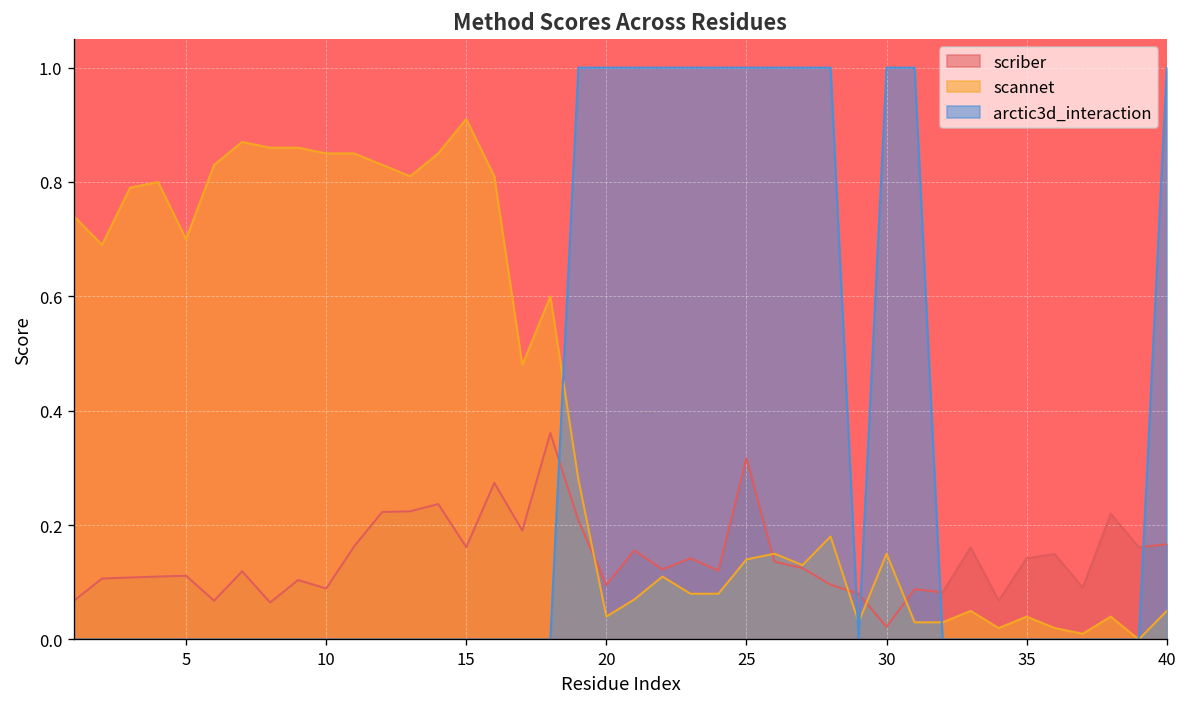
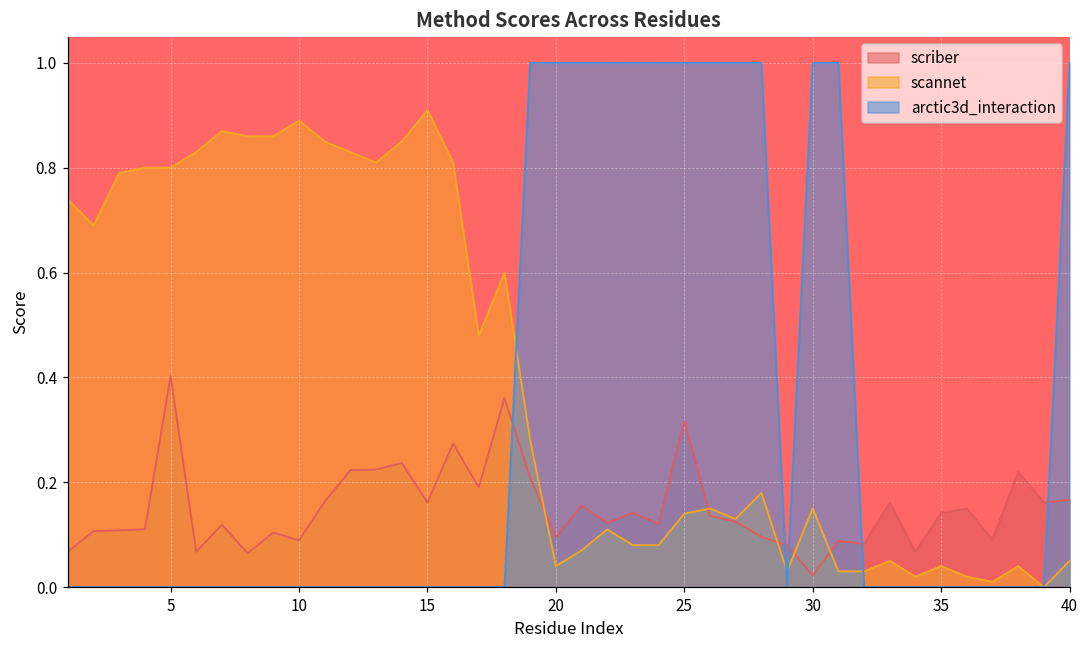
  {
    "scriber": {
-     "5": 0.11,
+     "5": 0.40,
      "10": 0.09,
      "15": 0.16,
      "20": 0.10,
      "25": 0.32,
      "30": 0.02,
      "35": 0.14,
      "40": 0.17
    },
    "scannet": {
-     "5": 0.7,
-     "10": 0.85,
+     "5": 0.8,
+     "10": 0.89,
      "15": 0.91,
      "20": 0.04,
      "25": 0.14,
      "30": 0.15,
      "35": 0.04,
      "40": 0.05
    },
    "arctic3d_interaction": {
      "5": 0.00,
      "10": 0.00,
      "15": 0.00,
      "20": 1.00,
      "25": 1.00,
      "30": 1.00,
      "35": 0.00,
      "40": 1.00
    }
  }
